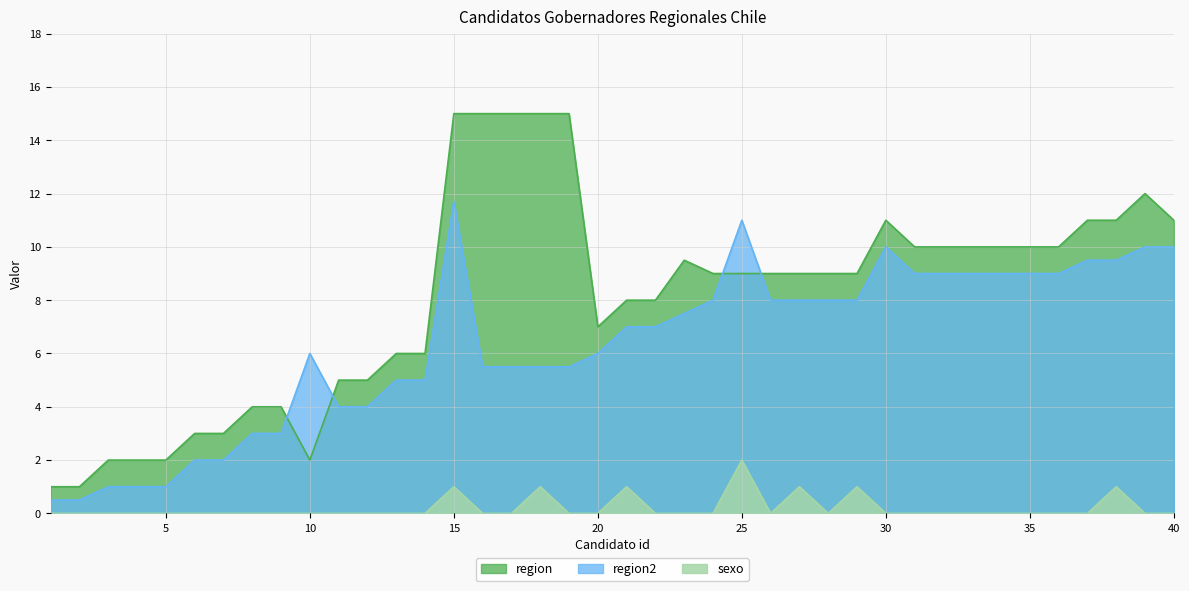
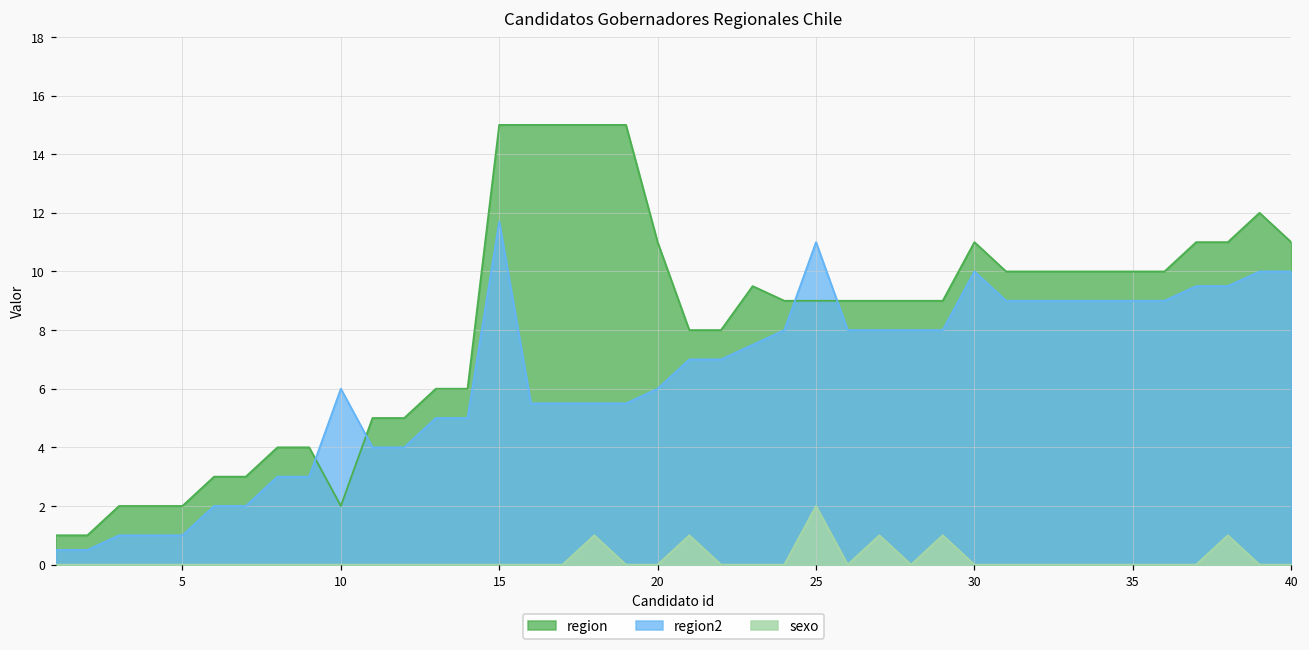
  {
    "region": {
      "5": 2,
      "10": 2,
      "15": 15,
-     "20": 7,
+     "20": 11,
      "25": 9,
      "30": 11,
      "35": 10,
      "40": 11
    },
    "region2": {
      "5": 1,
      "10": 6,
      "15": 11.7,
      "20": 6,
      "25": 11,
      "30": 10,
      "35": 9,
      "40": 10
    },
    "sexo": {
      "5": 0,
      "10": 0,
-     "15": 1,
+     "15": 0,
      "20": 0,
      "25": 2,
      "30": 0,
      "35": 0,
      "40": 0
    }
  }
